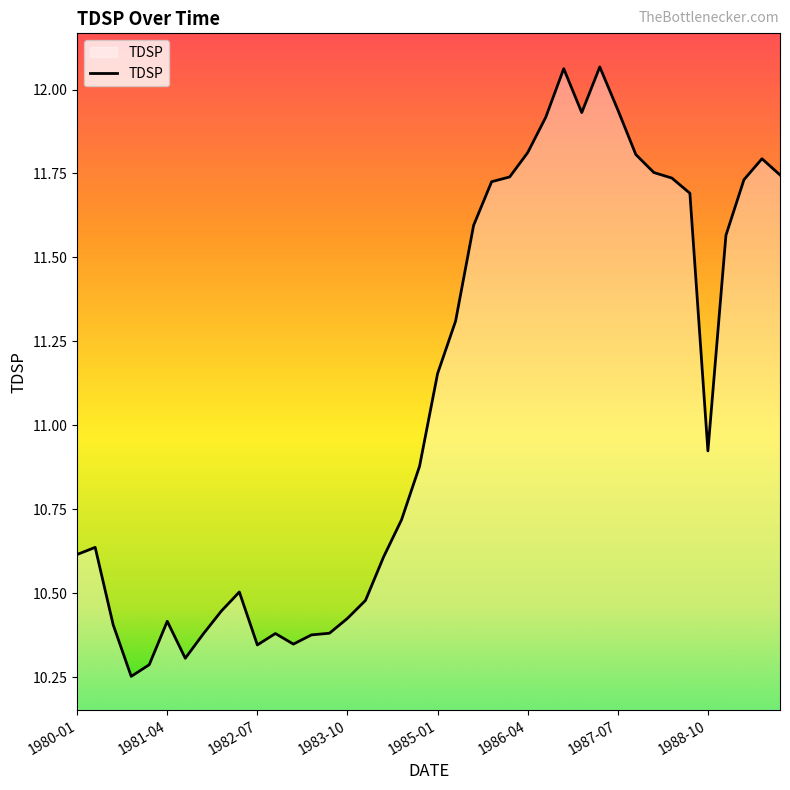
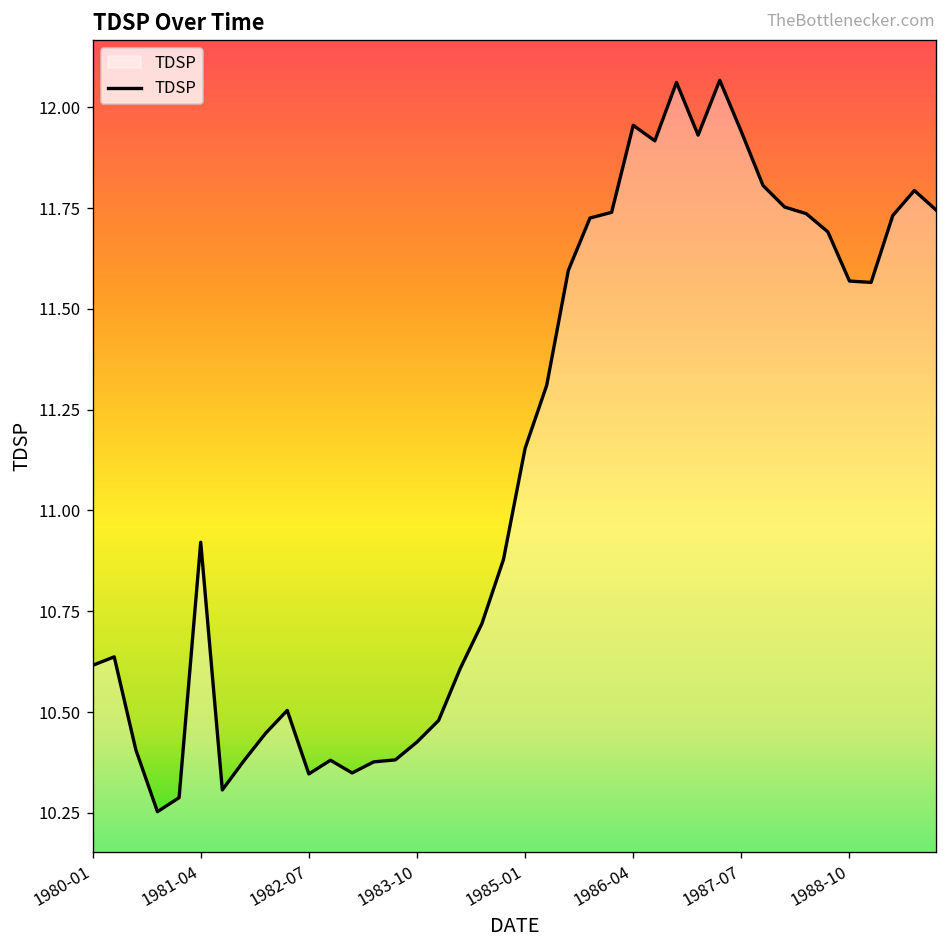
  {
    "1980-01": 10.62,
-   "1981-04": 10.42,
+   "1981-04": 10.92,
    "1982-07": 10.35,
    "1983-10": 10.43,
    "1985-01": 11.15,
-   "1986-04": 11.81,
+   "1986-04": 11.96,
    "1987-07": 11.94,
-   "1988-10": 10.92
+   "1988-10": 11.57
  }
